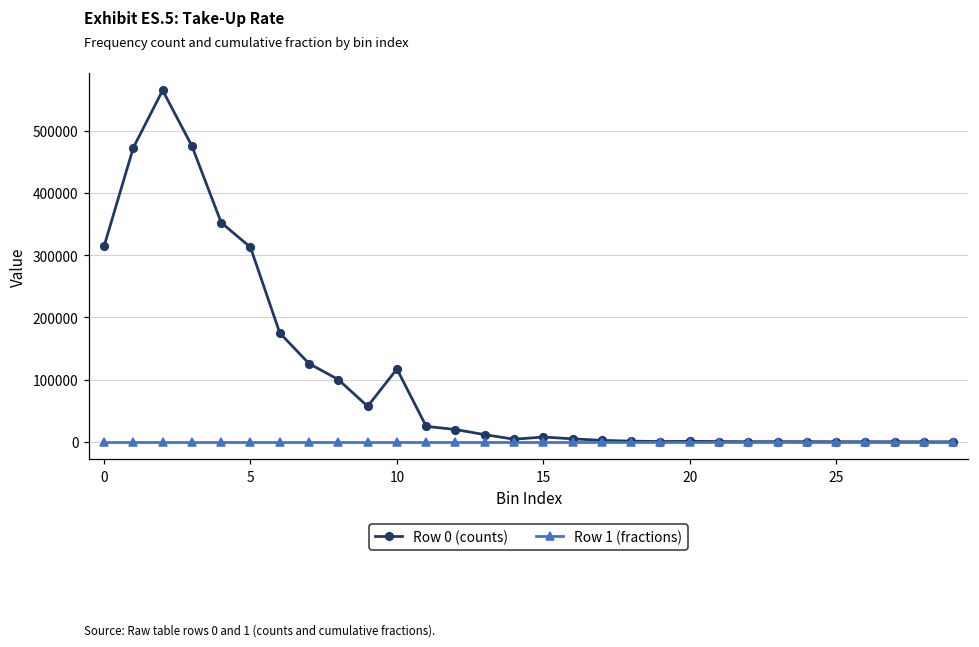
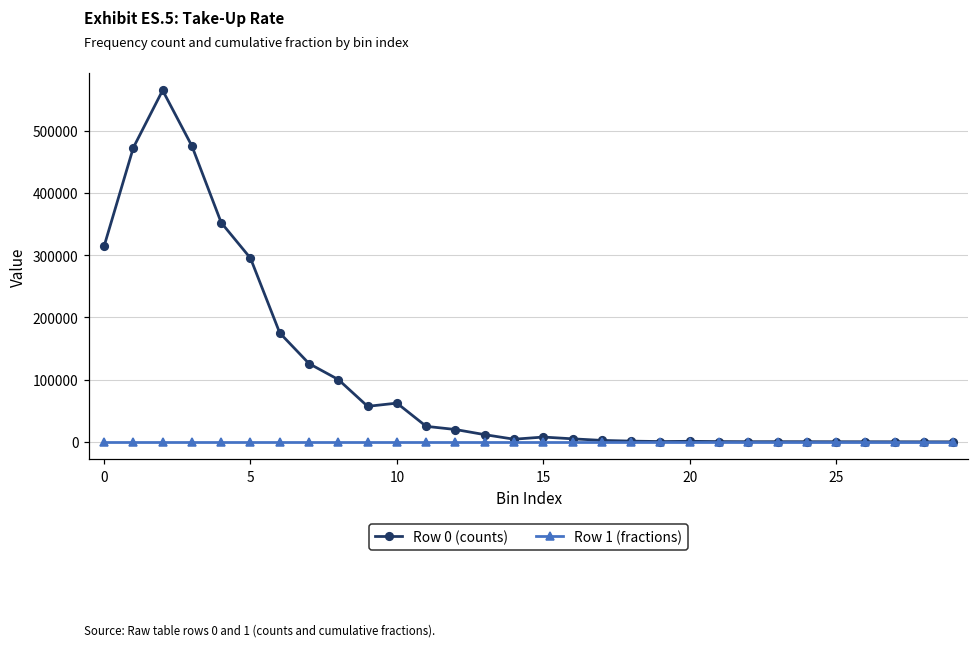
  {
    "Row 0 (counts)": {
      "0": 310000,
-     "5": 310000,
-     "10": 120000,
+     "5": 300000,
+     "10": 60000,
      "15": 10000
    },
    "Row 1 (fractions)": {
      "0": 0,
      "5": 0,
      "10": 0,
      "15": 0
    }
  }
